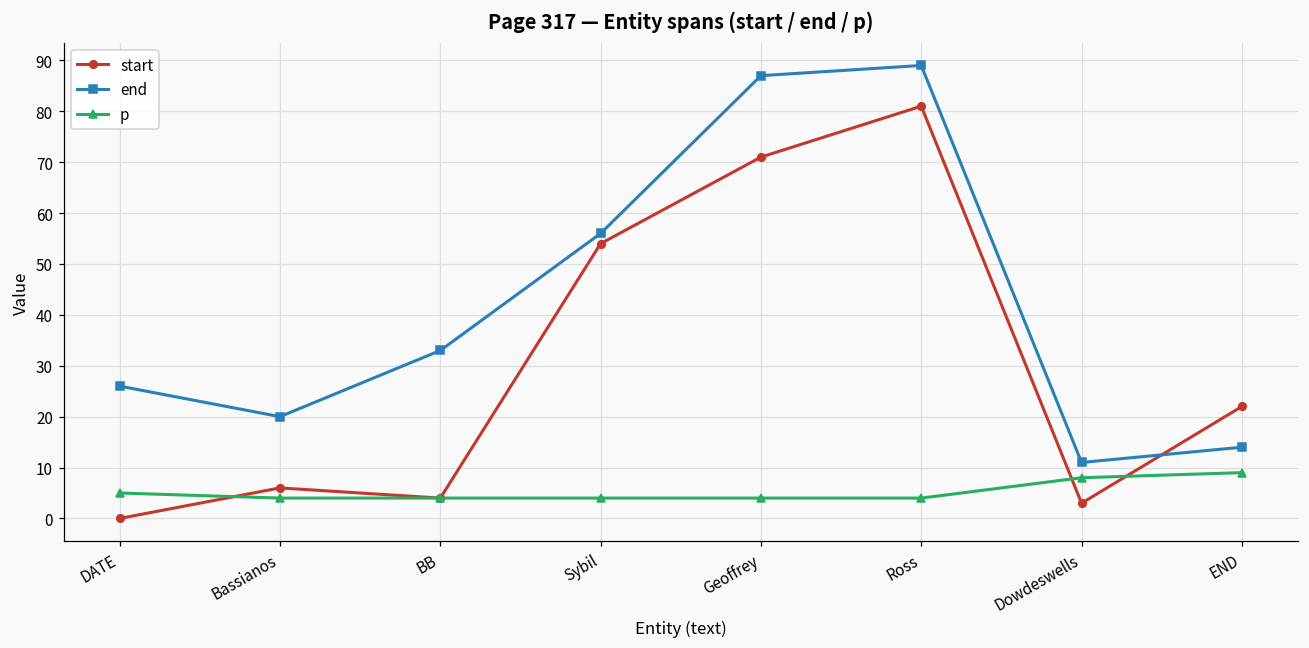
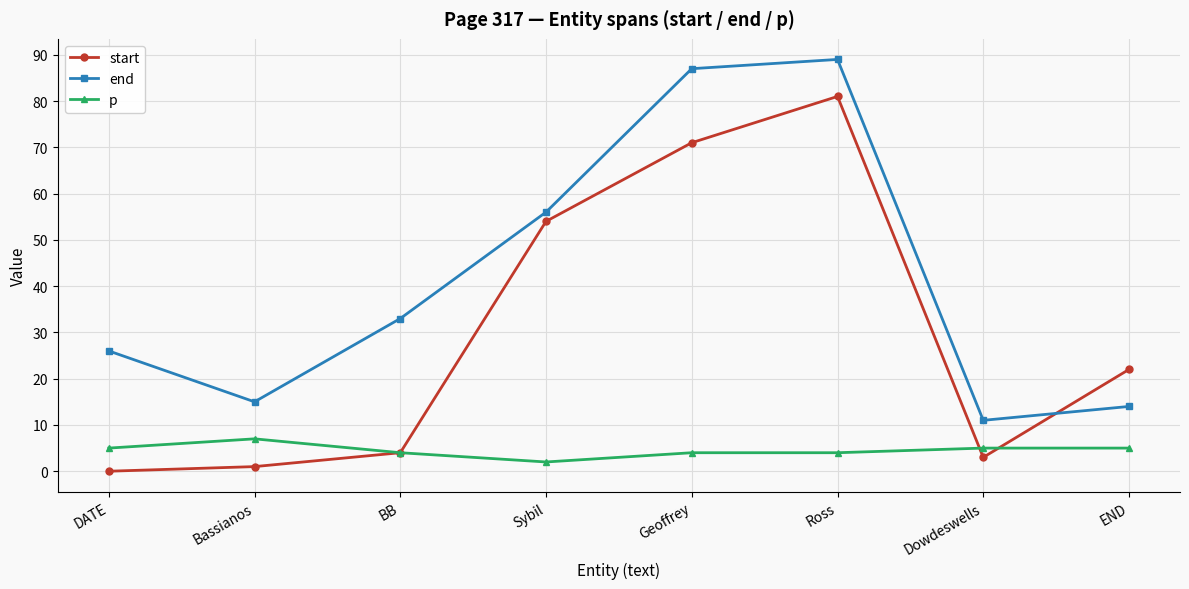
  {
    "start": {
      "DATE": 0,
-     "Bassianos": 6,
+     "Bassianos": 1,
      "Sybil": 54,
      "Geoffrey": 71,
      "Ross": 81,
      "Dowdeswells": 3,
      "END": 22
    },
    "end": {
      "DATE": 26,
-     "Bassianos": 20,
+     "Bassianos": 15,
      "BB": 33,
      "Sybil": 56,
      "Geoffrey": 87,
      "Ross": 89,
      "Dowdeswells": 11,
      "END": 14
    },
    "p": {
      "DATE": 5,
-     "Bassianos": 4,
-     "Sybil": 4,
+     "Bassianos": 7,
+     "Sybil": 2,
      "Geoffrey": 4,
      "Ross": 4,
-     "Dowdeswells": 8,
-     "END": 9
+     "Dowdeswells": 5,
+     "END": 5
    }
  }
